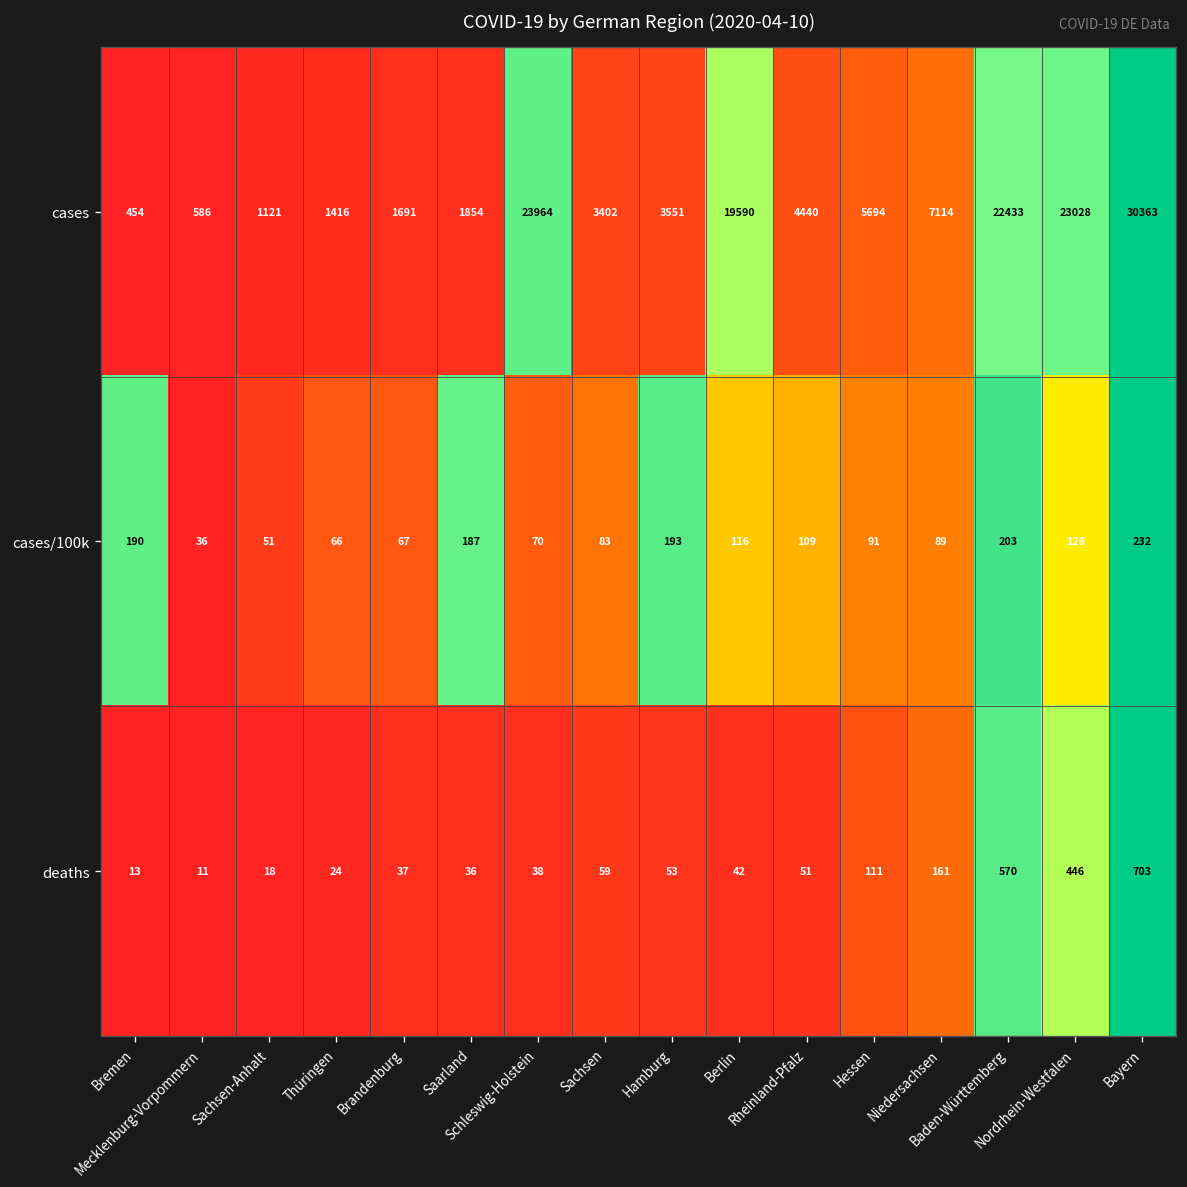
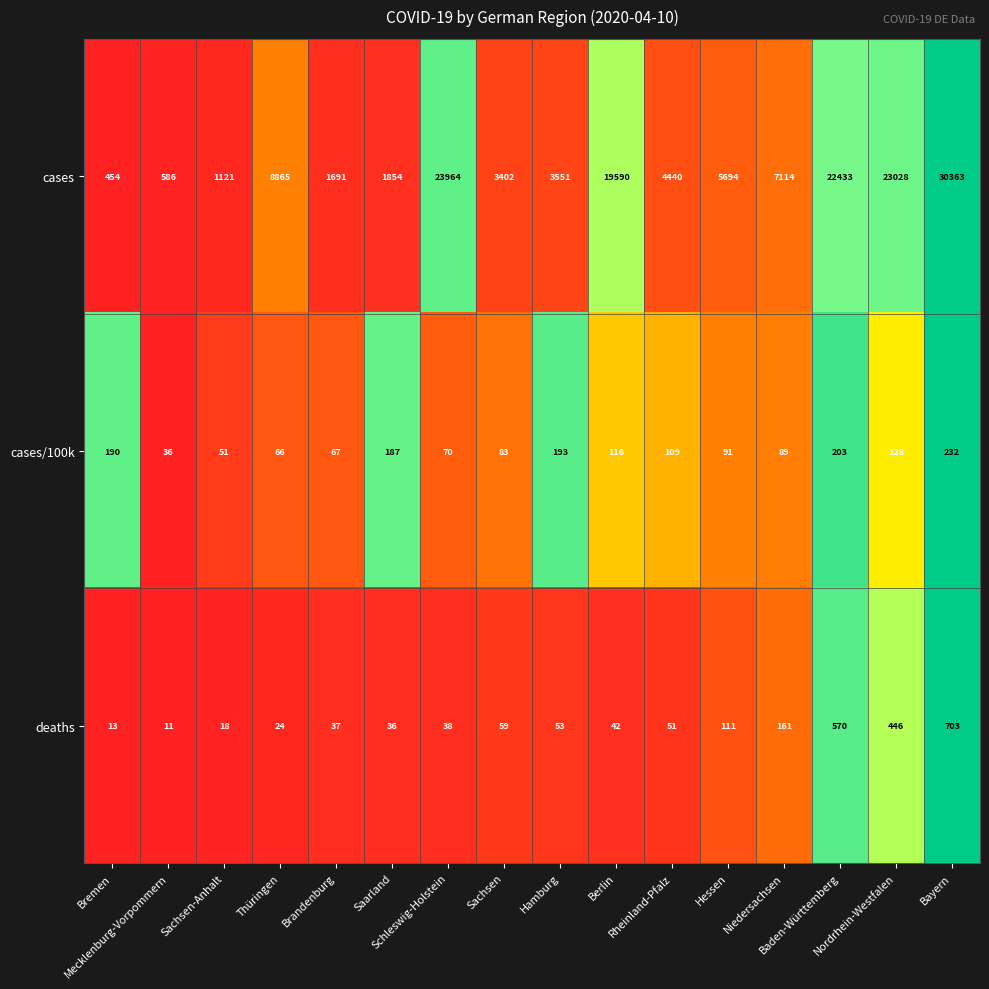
  {
    "cases": {
      "Bremen": 454,
      "Mecklenburg-Vorpommern": 586,
      "Sachsen-Anhalt": 1121,
-     "Thüringen": 1416,
+     "Thüringen": 8865,
      "Brandenburg": 1691,
      "Saarland": 1854,
      "Schleswig-Holstein": 23964,
      "Sachsen": 3402,
      "Hamburg": 3551,
      "Berlin": 19590,
      "Rheinland-Pfalz": 4440,
      "Hessen": 5694,
      "Niedersachsen": 7114,
      "Baden-Württemberg": 22433,
      "Nordrhein-Westfalen": 23028,
      "Bayern": 30363
    },
    "cases/100k": {
      "Bremen": 190,
      "Mecklenburg-Vorpommern": 36,
      "Sachsen-Anhalt": 51,
      "Thüringen": 66,
      "Brandenburg": 67,
      "Saarland": 187,
      "Schleswig-Holstein": 70,
      "Sachsen": 83,
      "Hamburg": 193,
      "Berlin": 116,
      "Rheinland-Pfalz": 109,
      "Hessen": 91,
      "Niedersachsen": 89,
      "Baden-Württemberg": 203,
      "Nordrhein-Westfalen": 128,
      "Bayern": 232
    },
    "deaths": {
      "Bremen": 13,
      "Mecklenburg-Vorpommern": 11,
      "Sachsen-Anhalt": 18,
      "Thüringen": 24,
      "Brandenburg": 37,
      "Saarland": 36,
      "Schleswig-Holstein": 38,
      "Sachsen": 59,
      "Hamburg": 53,
      "Berlin": 42,
      "Rheinland-Pfalz": 51,
      "Hessen": 111,
      "Niedersachsen": 161,
      "Baden-Württemberg": 570,
      "Nordrhein-Westfalen": 446,
      "Bayern": 703
    }
  }
